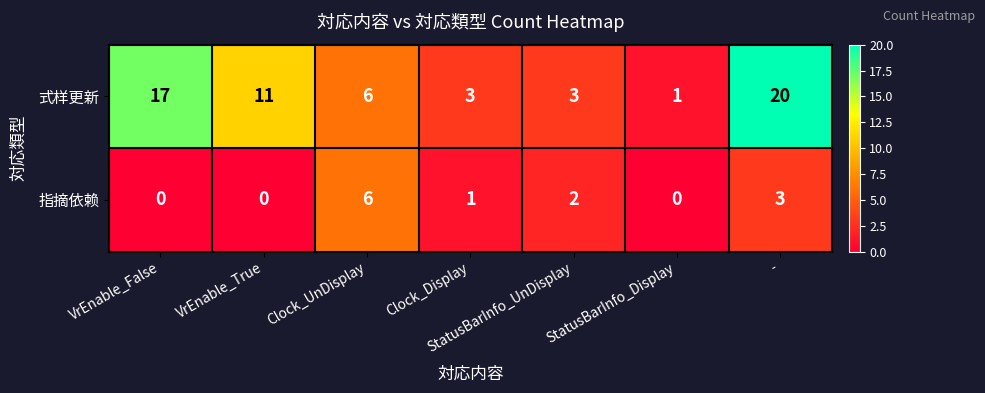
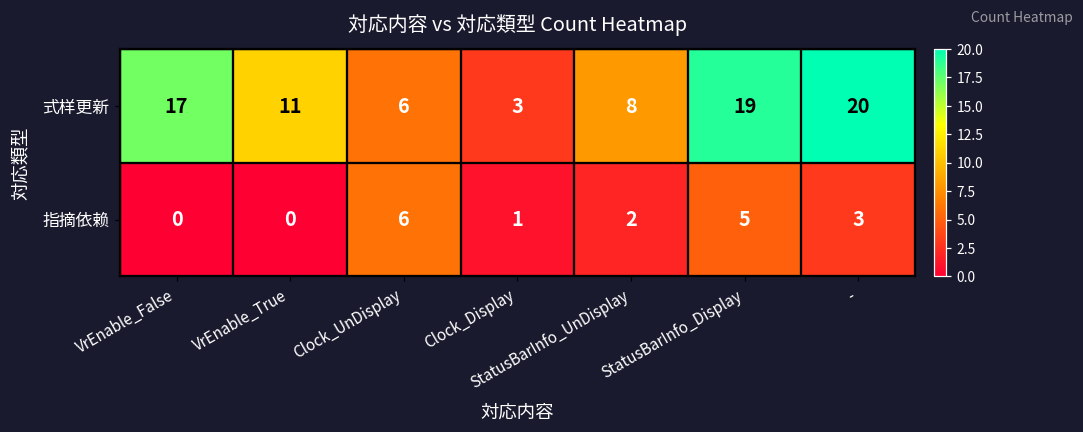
  {
    "式样更新": {
      "VrEnable_False": 17,
      "VrEnable_True": 11,
      "Clock_UnDisplay": 6,
      "Clock_Display": 3,
-     "StatusBarInfo_UnDisplay": 3,
-     "StatusBarInfo_Display": 1,
+     "StatusBarInfo_UnDisplay": 8,
+     "StatusBarInfo_Display": 19,
      "-": 20
    },
    "指摘依赖": {
      "VrEnable_False": 0,
      "VrEnable_True": 0,
      "Clock_UnDisplay": 6,
      "Clock_Display": 1,
      "StatusBarInfo_UnDisplay": 2,
-     "StatusBarInfo_Display": 0,
+     "StatusBarInfo_Display": 5,
      "-": 3
    }
  }
